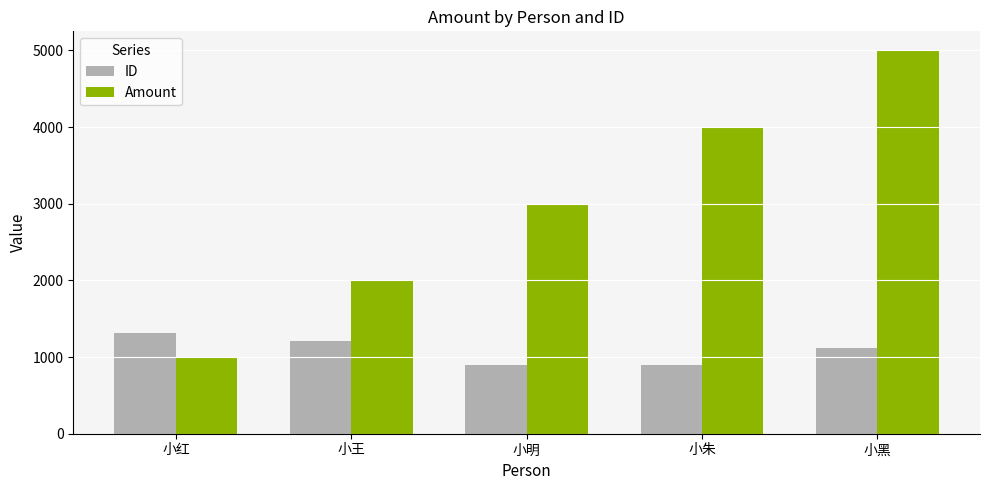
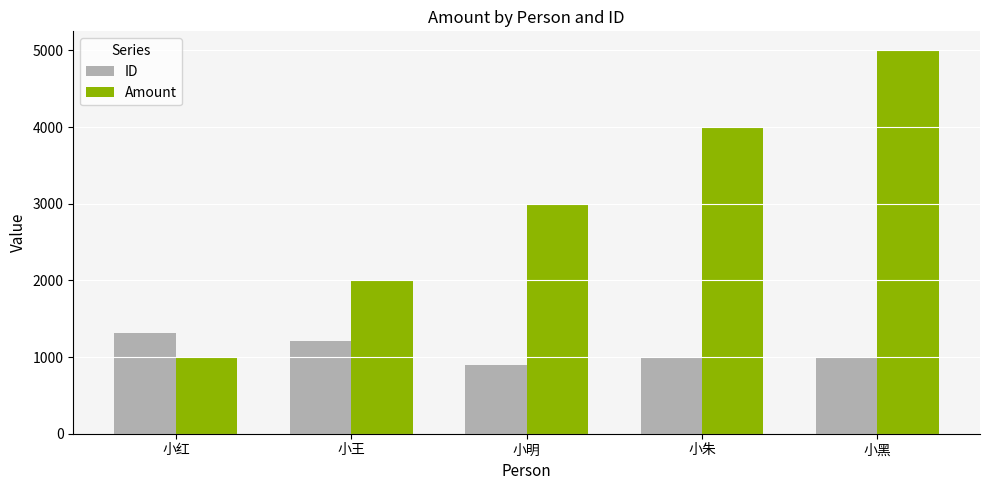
  {
    "ID": {
      "小红": 1300,
      "小王": 1200,
      "小明": 900,
-     "小朱": 900,
-     "小黑": 1100
+     "小朱": 1000,
+     "小黑": 1000
    },
    "Amount": {
      "小红": 1000,
      "小王": 2000,
      "小明": 3000,
      "小朱": 4000,
      "小黑": 5000
    }
  }
